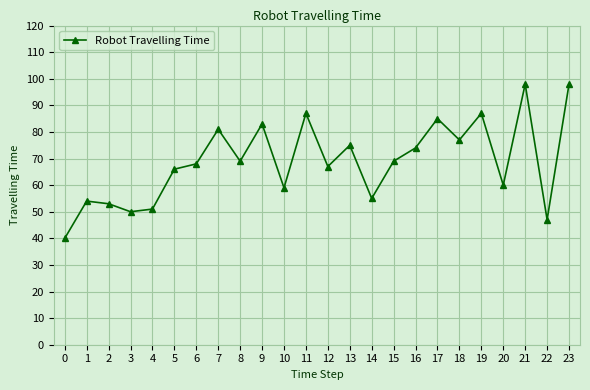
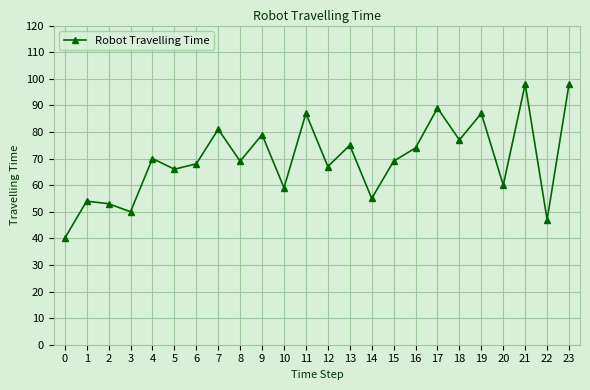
  {
    "0": 40,
    "1": 54,
    "2": 53,
    "3": 50,
-   "4": 51,
+   "4": 70,
    "5": 66,
    "6": 68,
    "7": 81,
    "8": 69,
-   "9": 83,
+   "9": 79,
    "10": 59,
    "11": 87,
    "12": 67,
    "13": 75,
    "14": 55,
    "15": 69,
    "16": 74,
-   "17": 85,
+   "17": 89,
    "18": 77,
    "19": 87,
    "20": 60,
    "21": 98,
    "22": 47,
    "23": 98
  }
